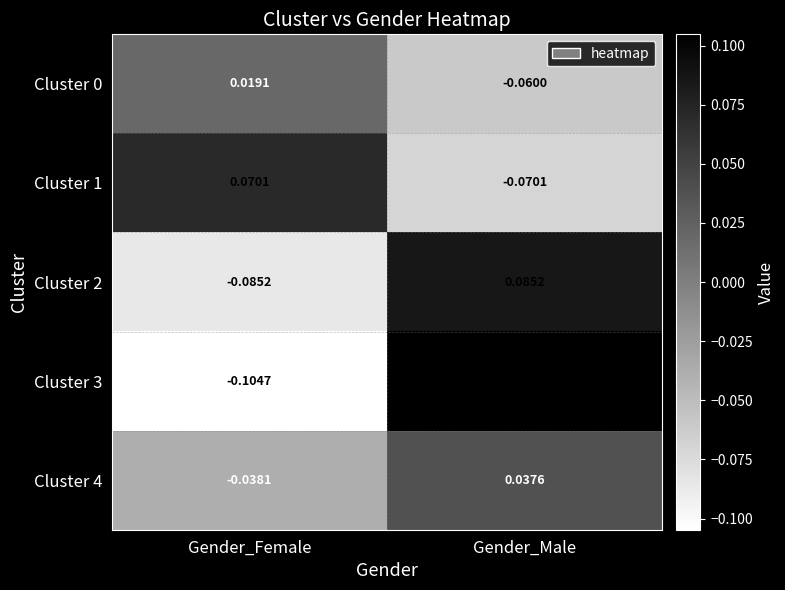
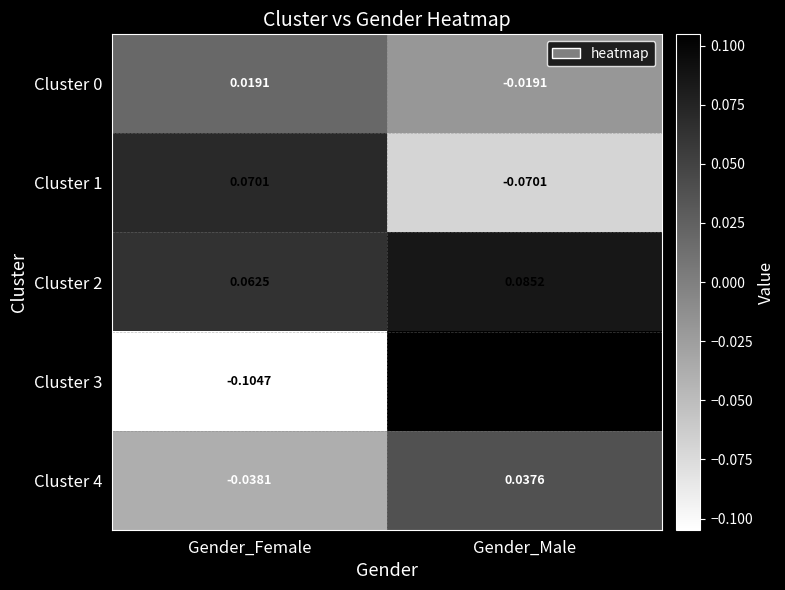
  {
    "Cluster 0": {
      "Gender_Female": 0.0191,
-     "Gender_Male": -0.0600
+     "Gender_Male": -0.0191
    },
    "Cluster 1": {
      "Gender_Male": -0.0701
    },
    "Cluster 2": {
-     "Gender_Female": -0.0852
+     "Gender_Female": 0.0625
    },
    "Cluster 3": {
      "Gender_Female": -0.1047
    },
    "Cluster 4": {
      "Gender_Female": -0.0381,
      "Gender_Male": 0.0376
    }
  }
